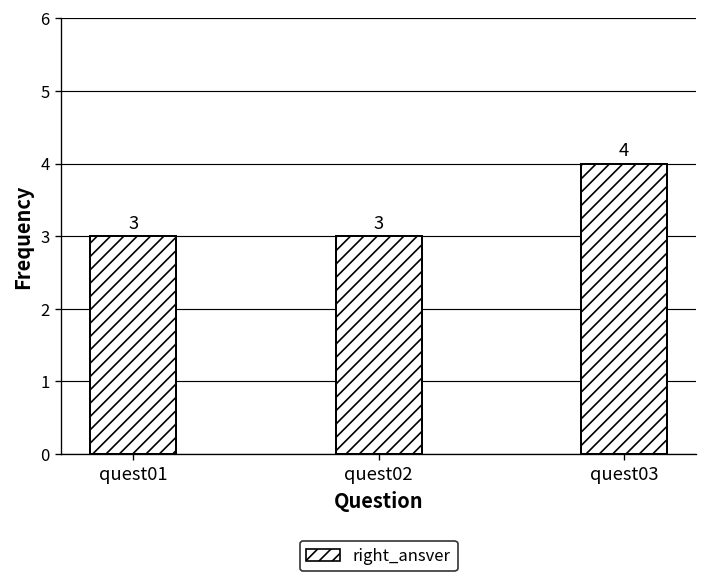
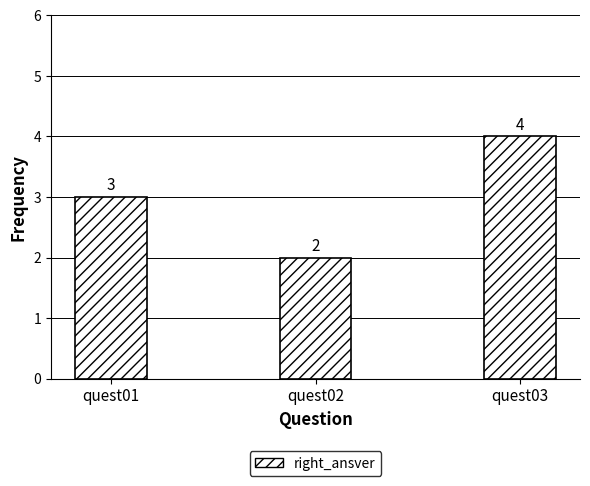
  {
    "quest01": 3,
-   "quest02": 3,
+   "quest02": 2,
    "quest03": 4
  }
